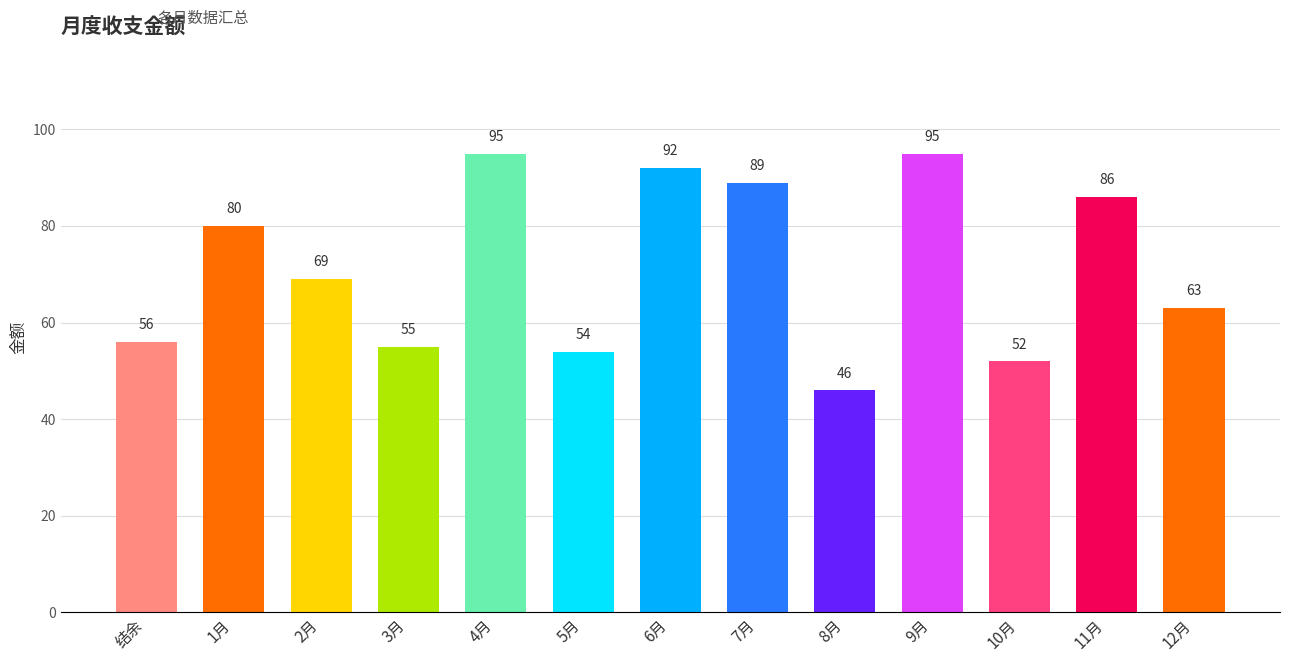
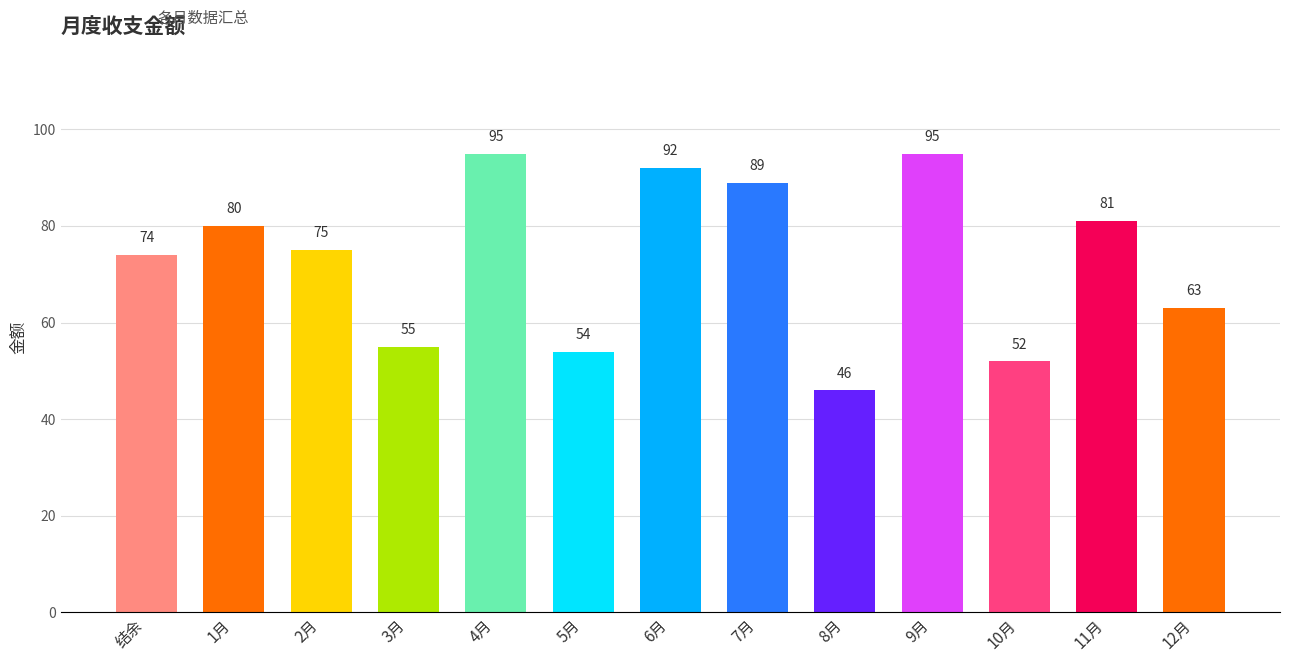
  {
-   "结余": 56,
+   "结余": 74,
    "1月": 80,
-   "2月": 69,
+   "2月": 75,
    "3月": 55,
    "4月": 95,
    "5月": 54,
    "6月": 92,
    "7月": 89,
    "8月": 46,
    "9月": 95,
    "10月": 52,
-   "11月": 86,
+   "11月": 81,
    "12月": 63
  }
